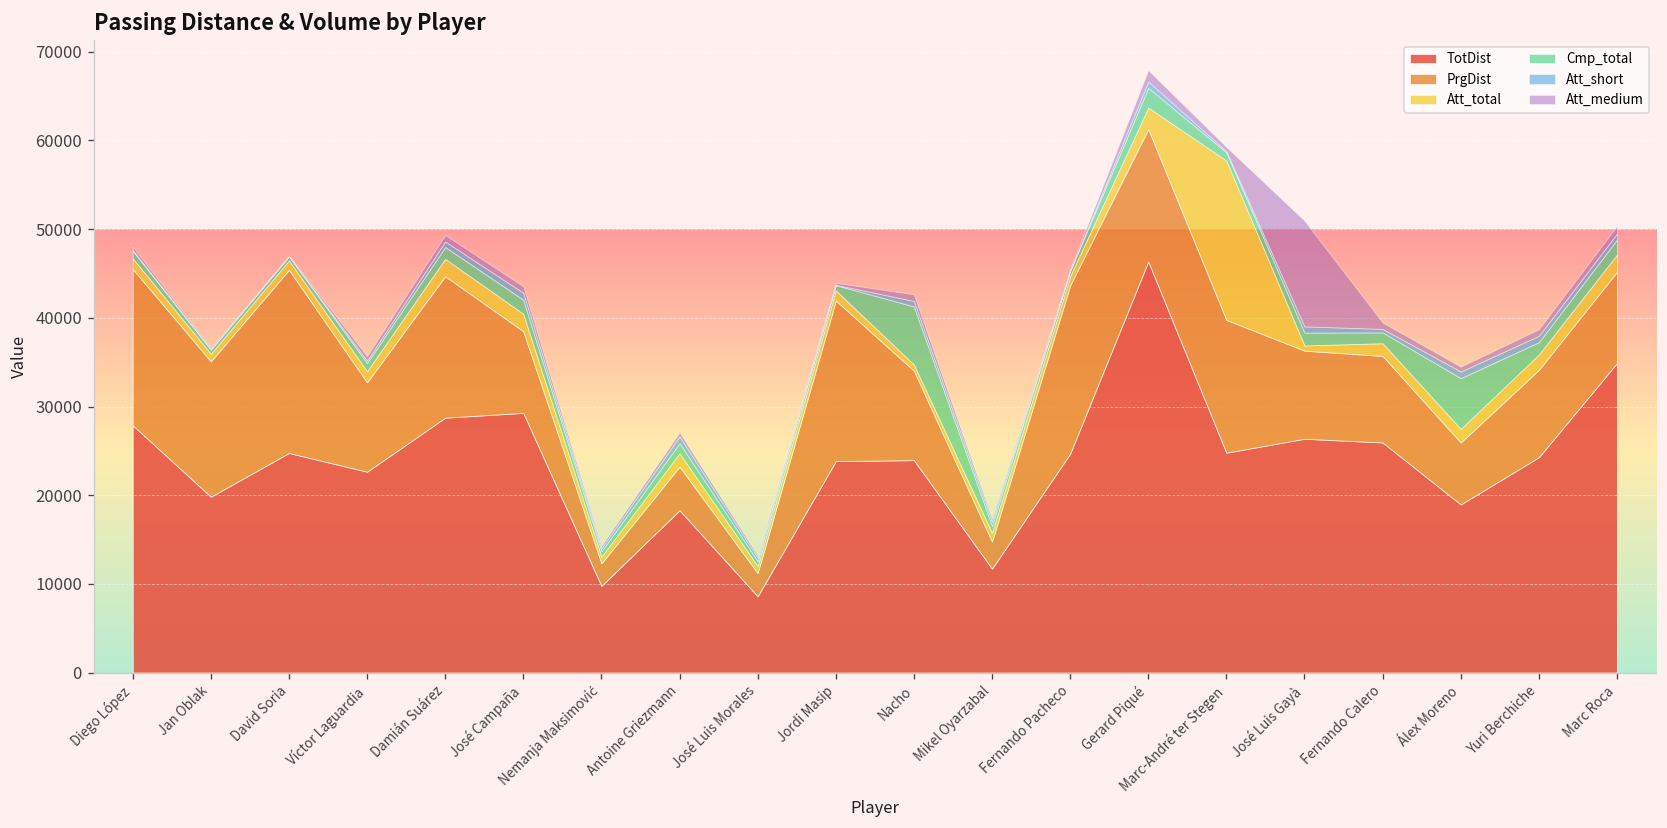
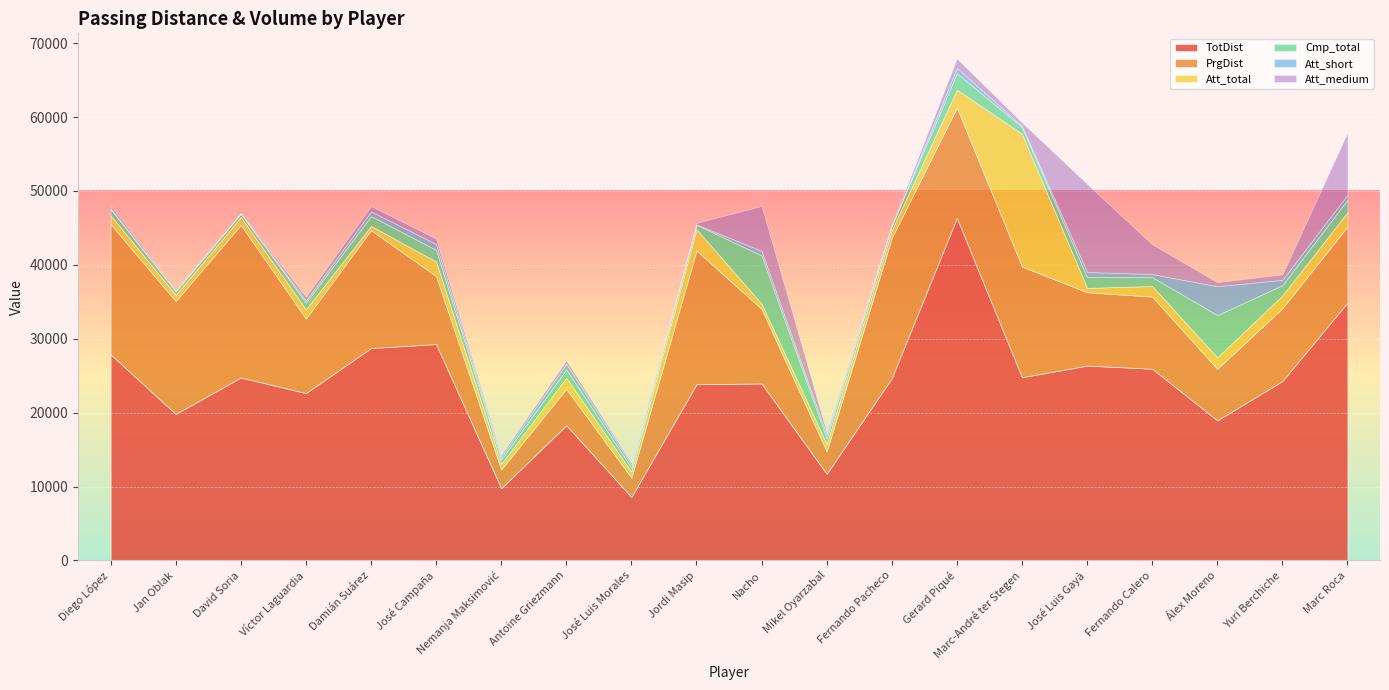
  {
    "Att_total": {
      "Diego López": 1000,
      "Jan Oblak": 1000,
      "David Soria": 1000,
      "Víctor Laguardia": 1000,
-     "Damián Suárez": 2000,
+     "Damián Suárez": 1000,
      "José Campaña": 2000,
      "Nemanja Maksimović": 1000,
      "Antoine Griezmann": 2000,
      "José Luis Morales": 1000,
-     "Jordi Masip": 1000,
+     "Jordi Masip": 3000,
      "Nacho": 1000,
      "Mikel Oyarzabal": 1000,
      "Fernando Pacheco": 1000,
      "Gerard Piqué": 2000,
      "Marc-André ter Stegen": 18000,
      "José Luis Gayà": 1000,
      "Fernando Calero": 1000,
      "Álex Moreno": 2000,
      "Yuri Berchiche": 2000,
      "Marc Roca": 2000
    },
    "Cmp_total": {
      "Damián Suárez": 1000,
      "José Campaña": 2000,
      "Antoine Griezmann": 1000,
      "José Luis Morales": 1000,
      "Nacho": 7000,
      "Mikel Oyarzabal": 1000,
      "Gerard Piqué": 2000,
      "José Luis Gayà": 1000,
      "Fernando Calero": 1000,
      "Álex Moreno": 6000,
      "Yuri Berchiche": 1000,
      "Marc Roca": 2000
    },
    "Att_short": {
      "Damián Suárez": 1000,
      "José Campaña": 1000,
      "Antoine Griezmann": 1000,
      "Nacho": 1000,
      "Gerard Piqué": 1000,
      "José Luis Gayà": 1000,
      "Fernando Calero": 0,
-     "Álex Moreno": 1000,
+     "Álex Moreno": 4000,
      "Yuri Berchiche": 1000,
      "Marc Roca": 1000
    },
    "Att_medium": {
      "Diego López": 0,
      "Víctor Laguardia": 1000,
      "Damián Suárez": 1000,
      "José Campaña": 1000,
      "Antoine Griezmann": 0,
-     "Nacho": 1000,
+     "Nacho": 6000,
      "Gerard Piqué": 1000,
      "Marc-André ter Stegen": 0,
      "José Luis Gayà": 12000,
-     "Fernando Calero": 1000,
+     "Fernando Calero": 4000,
      "Álex Moreno": 1000,
      "Yuri Berchiche": 1000,
-     "Marc Roca": 1000
+     "Marc Roca": 8000
    }
  }
